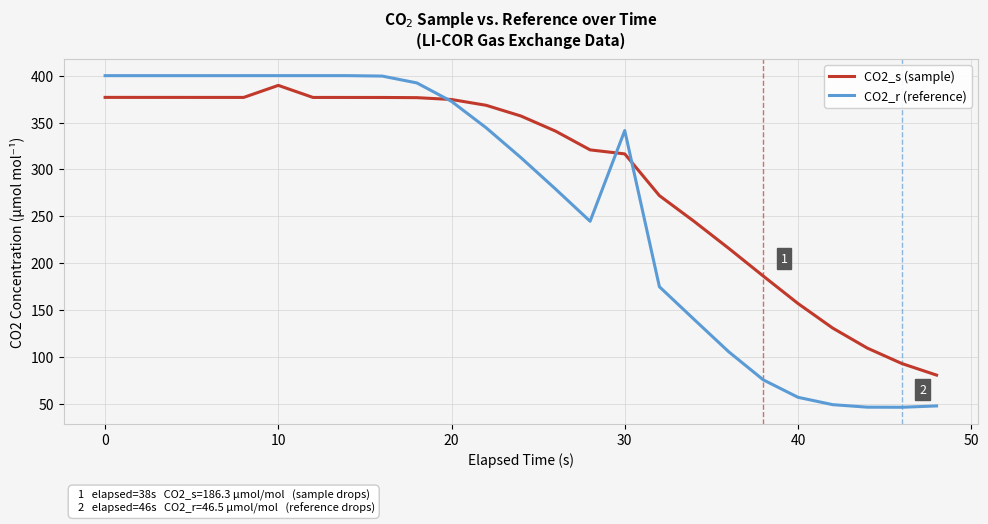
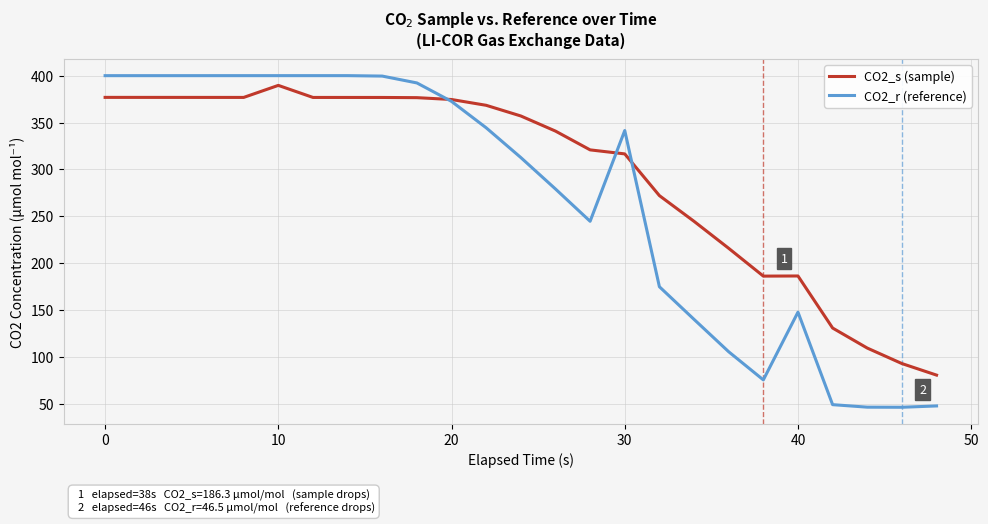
  {
    "CO2_s (sample)": {
      "0": 380,
      "10": 390,
      "30": 320,
-     "40": 160
+     "40": 190
    },
    "CO2_r (reference)": {
      "0": 400,
      "10": 400,
      "30": 340,
-     "40": 60
+     "40": 150
    }
  }
